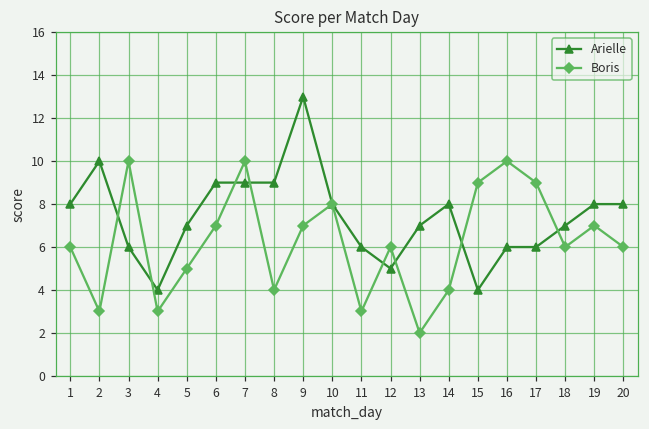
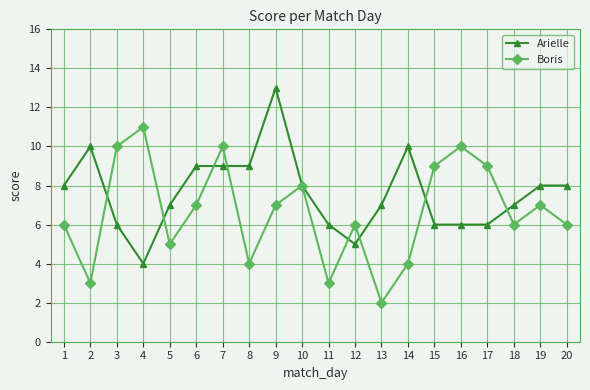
  {
    "Arielle": {
      "1": 8,
      "2": 10,
      "3": 6,
      "4": 4,
      "5": 7,
      "6": 9,
      "7": 9,
      "8": 9,
      "9": 13,
      "11": 6,
      "12": 5,
      "13": 7,
-     "14": 8,
-     "15": 4,
+     "14": 10,
+     "15": 6,
      "16": 6,
      "17": 6,
      "18": 7,
      "19": 8,
      "20": 8
    },
    "Boris": {
      "1": 6,
      "2": 3,
      "3": 10,
-     "4": 3,
+     "4": 11,
      "5": 5,
      "6": 7,
      "7": 10,
      "8": 4,
      "9": 7,
      "11": 3,
      "12": 6,
      "13": 2,
      "14": 4,
      "15": 9,
      "16": 10,
      "17": 9,
      "18": 6,
      "19": 7,
      "20": 6
    }
  }
